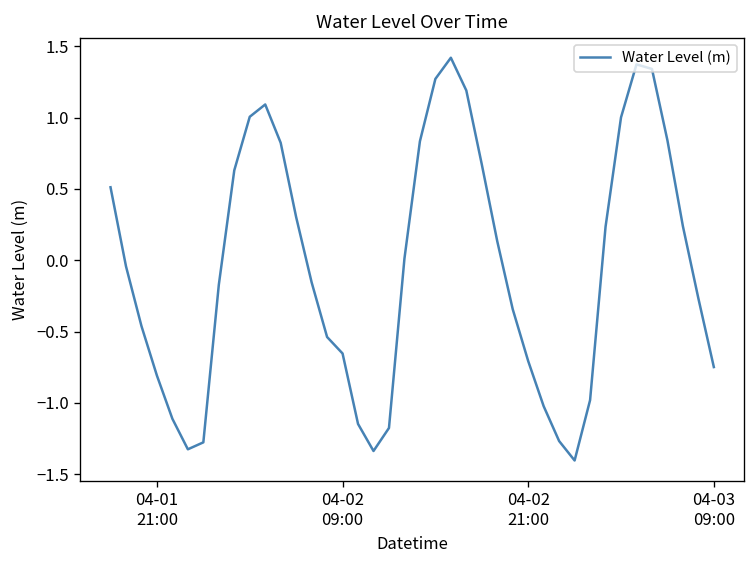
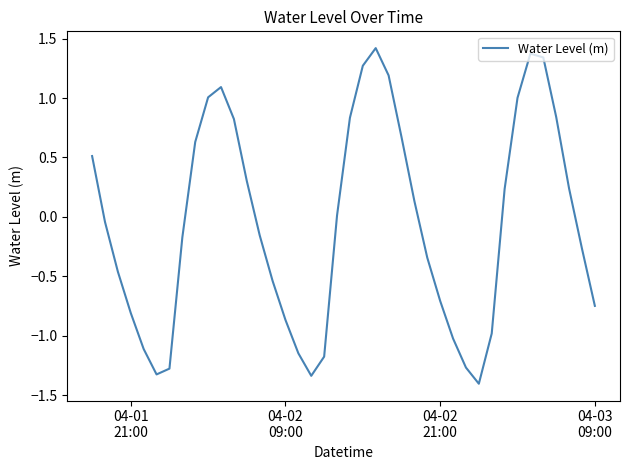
  {
    "04-01 21:00": -0.81,
-   "04-02 09:00": -0.65,
+   "04-02 09:00": -0.87,
    "04-02 21:00": -0.71,
    "04-03 09:00": -0.75
  }
